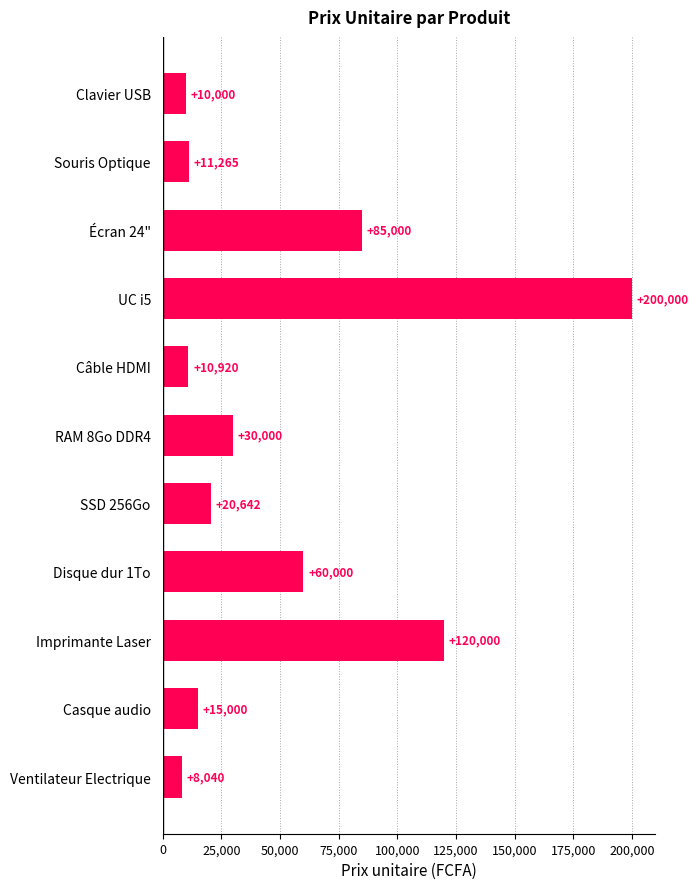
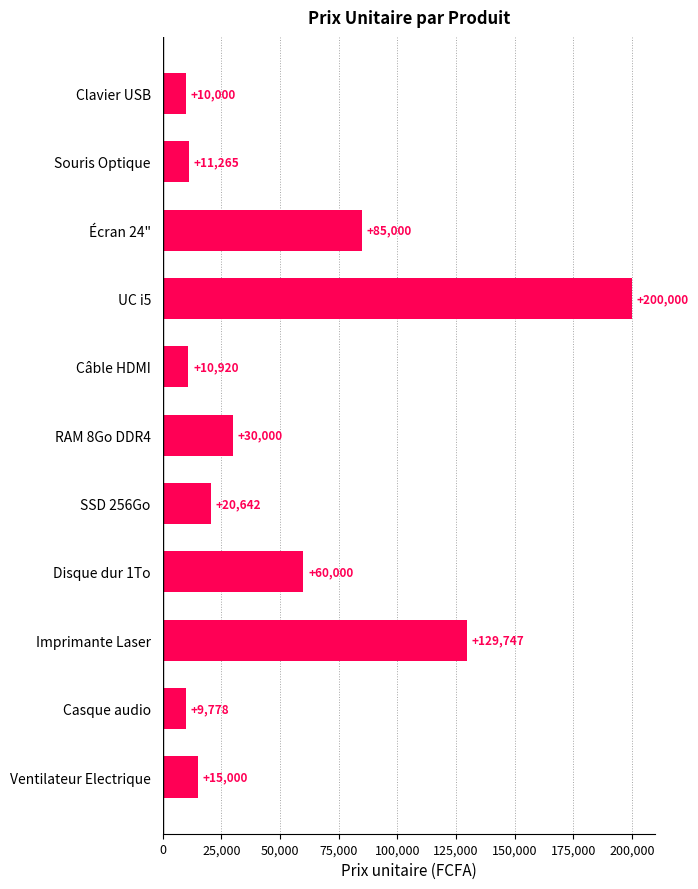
  {
    "Clavier USB": "+10,000",
    "Souris Optique": "+11,265",
    "Écran 24\"": "+85,000",
    "UC i5": "+200,000",
    "Câble HDMI": "+10,920",
    "RAM 8Go DDR4": "+30,000",
    "SSD 256Go": "+20,642",
    "Disque dur 1To": "+60,000",
-   "Imprimante Laser": "+120,000",
-   "Casque audio": "+15,000",
-   "Ventilateur Electrique": "+8,040"
+   "Imprimante Laser": "+129,747",
+   "Casque audio": "+9,778",
+   "Ventilateur Electrique": "+15,000"
  }
